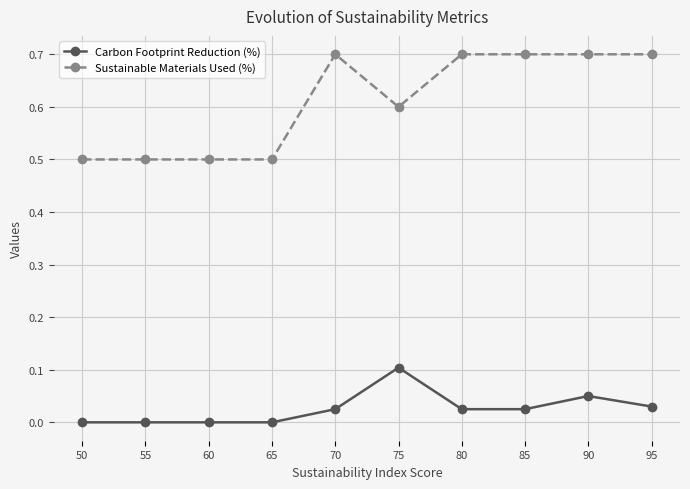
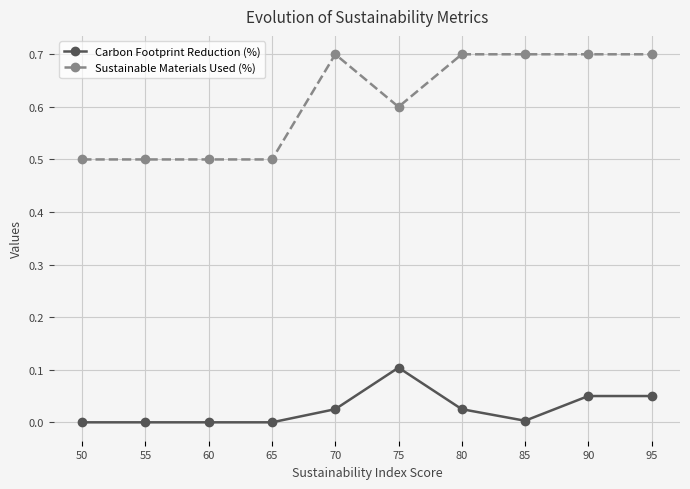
  {
    "Carbon Footprint Reduction (%)": {
      "50": 0.00,
      "55": 0.00,
      "60": 0.00,
      "65": 0.00,
      "70": 0.03,
      "75": 0.10,
      "80": 0.03,
-     "85": 0.03,
+     "85": 0.00,
      "90": 0.05,
-     "95": 0.03
+     "95": 0.05
    },
    "Sustainable Materials Used (%)": {
      "50": 0.50,
      "55": 0.50,
      "60": 0.50,
      "65": 0.50,
      "70": 0.70,
      "75": 0.60,
      "80": 0.70,
      "85": 0.70,
      "90": 0.70,
      "95": 0.70
    }
  }
